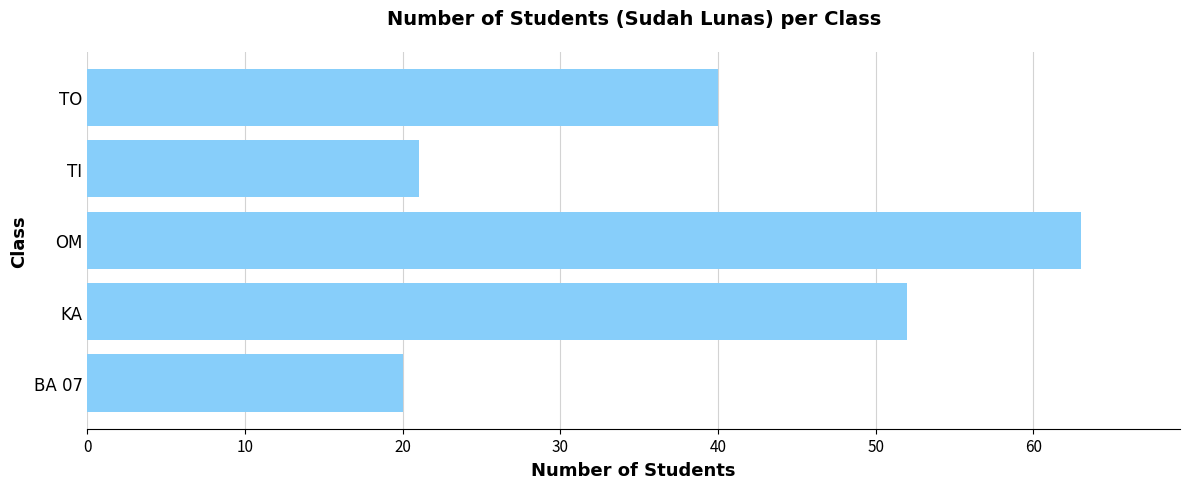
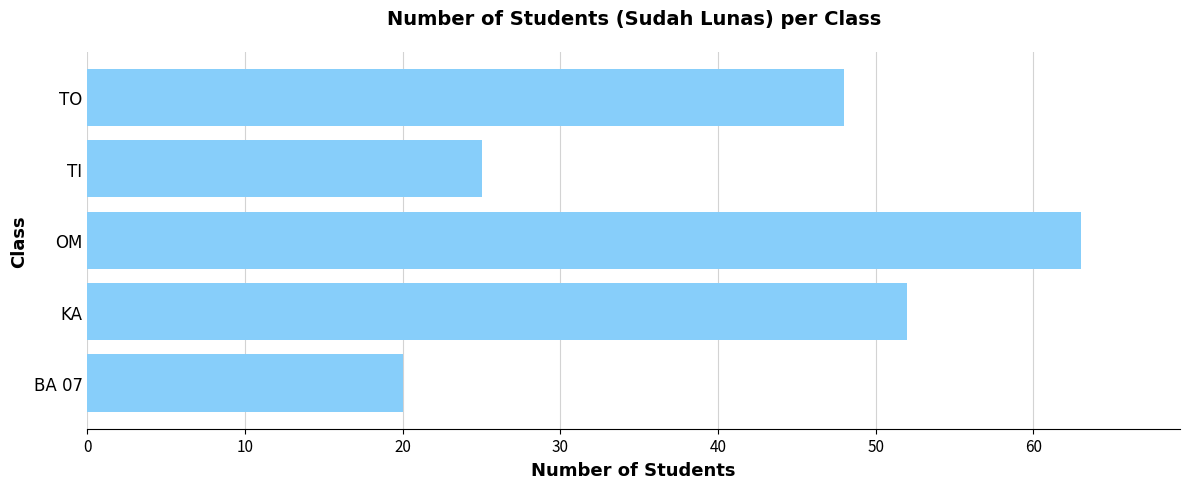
  {
-   "TO": 40,
-   "TI": 21,
+   "TO": 48,
+   "TI": 25,
    "OM": 63,
    "KA": 52,
    "BA 07": 20
  }
